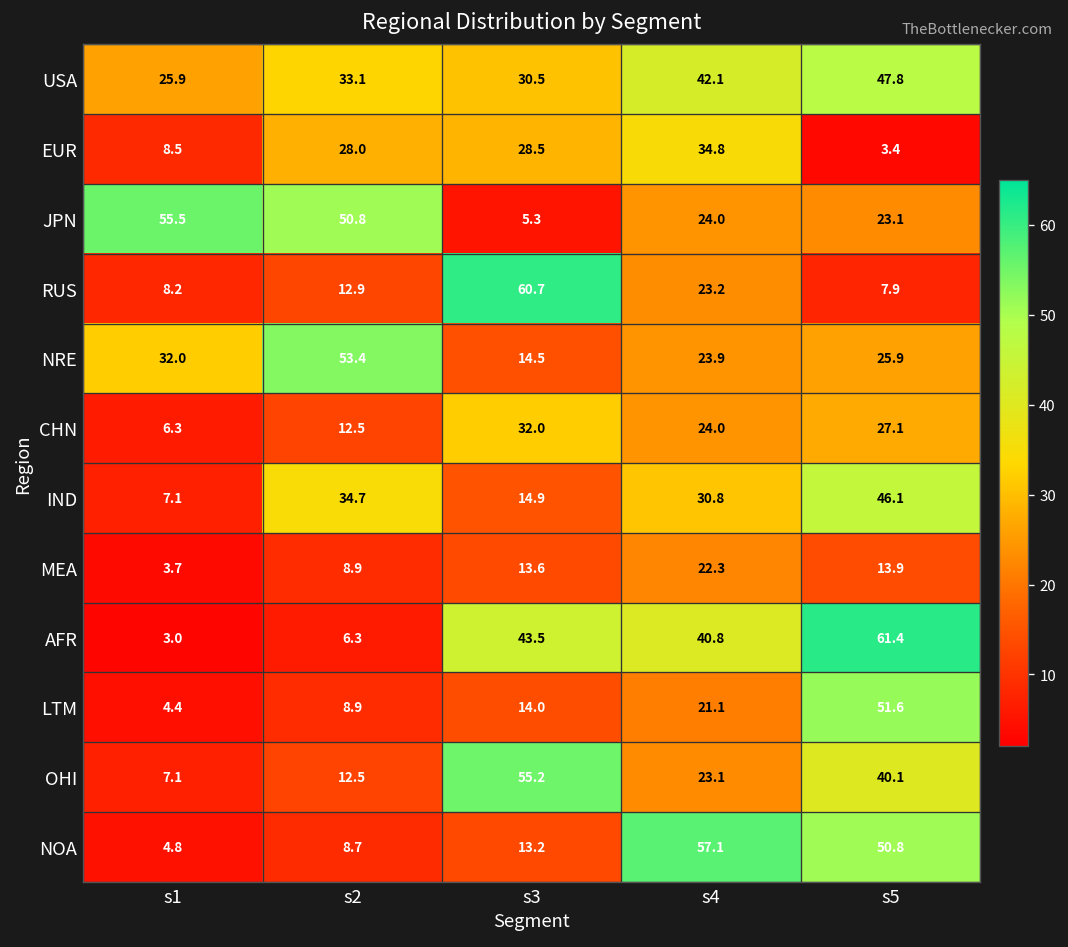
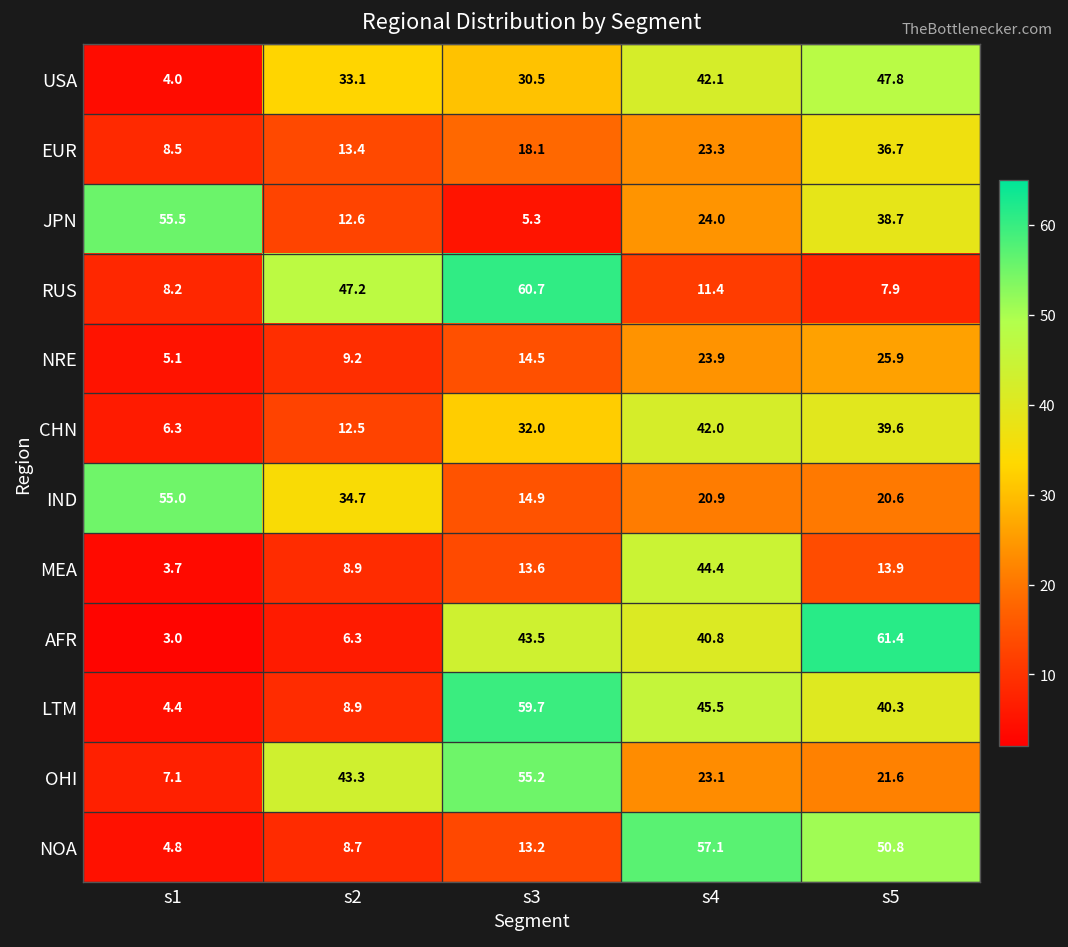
  {
    "USA": {
-     "s1": 25.9,
+     "s1": 4.0,
      "s2": 33.1,
      "s3": 30.5,
      "s4": 42.1,
      "s5": 47.8
    },
    "EUR": {
      "s1": 8.5,
-     "s2": 28.0,
-     "s3": 28.5,
-     "s4": 34.8,
-     "s5": 3.4
+     "s2": 13.4,
+     "s3": 18.1,
+     "s4": 23.3,
+     "s5": 36.7
    },
    "JPN": {
      "s1": 55.5,
-     "s2": 50.8,
+     "s2": 12.6,
      "s3": 5.3,
      "s4": 24.0,
-     "s5": 23.1
+     "s5": 38.7
    },
    "RUS": {
      "s1": 8.2,
-     "s2": 12.9,
+     "s2": 47.2,
      "s3": 60.7,
-     "s4": 23.2,
+     "s4": 11.4,
      "s5": 7.9
    },
    "NRE": {
-     "s1": 32.0,
-     "s2": 53.4,
+     "s1": 5.1,
+     "s2": 9.2,
      "s3": 14.5,
      "s4": 23.9,
      "s5": 25.9
    },
    "CHN": {
      "s1": 6.3,
      "s2": 12.5,
      "s3": 32.0,
-     "s4": 24.0,
-     "s5": 27.1
+     "s4": 42.0,
+     "s5": 39.6
    },
    "IND": {
-     "s1": 7.1,
+     "s1": 55.0,
      "s2": 34.7,
      "s3": 14.9,
-     "s4": 30.8,
-     "s5": 46.1
+     "s4": 20.9,
+     "s5": 20.6
    },
    "MEA": {
      "s1": 3.7,
      "s2": 8.9,
      "s3": 13.6,
-     "s4": 22.3,
+     "s4": 44.4,
      "s5": 13.9
    },
    "AFR": {
      "s1": 3.0,
      "s2": 6.3,
      "s3": 43.5,
      "s4": 40.8,
      "s5": 61.4
    },
    "LTM": {
      "s1": 4.4,
      "s2": 8.9,
-     "s3": 14.0,
-     "s4": 21.1,
-     "s5": 51.6
+     "s3": 59.7,
+     "s4": 45.5,
+     "s5": 40.3
    },
    "OHI": {
      "s1": 7.1,
-     "s2": 12.5,
+     "s2": 43.3,
      "s3": 55.2,
      "s4": 23.1,
-     "s5": 40.1
+     "s5": 21.6
    },
    "NOA": {
      "s1": 4.8,
      "s2": 8.7,
      "s3": 13.2,
      "s4": 57.1,
      "s5": 50.8
    }
  }
